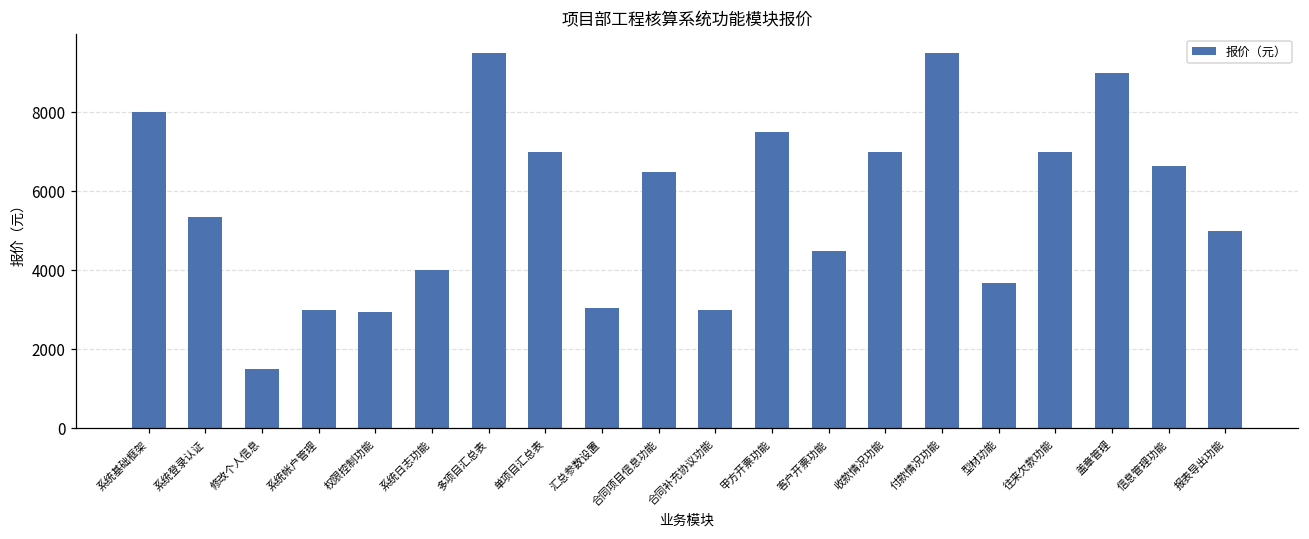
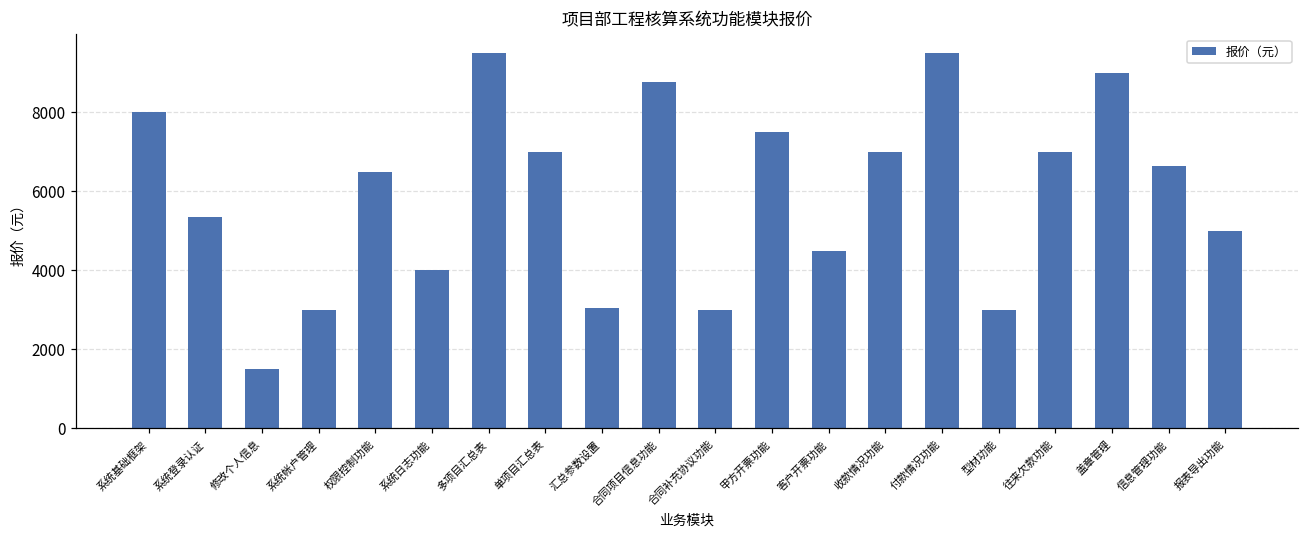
  {
    "系统基础框架": 8000,
    "系统登录认证": 5400,
    "修改个人信息": 1500,
    "系统帐户管理": 3000,
-   "权限控制功能": 3000,
+   "权限控制功能": 6500,
    "系统日志功能": 4000,
    "多项目汇总表": 9500,
    "单项目汇总表": 7000,
    "汇总参数设置": 3000,
-   "合同项目信息功能": 6500,
+   "合同项目信息功能": 8800,
    "合同补充协议功能": 3000,
    "甲方开票功能": 7500,
    "客户开票功能": 4500,
    "收款情况功能": 7000,
    "付款情况功能": 9500,
-   "型材功能": 3700,
+   "型材功能": 3000,
    "往来欠款功能": 7000,
    "盖章管理": 9000,
    "信息管理功能": 6600,
    "报表导出功能": 5000
  }
